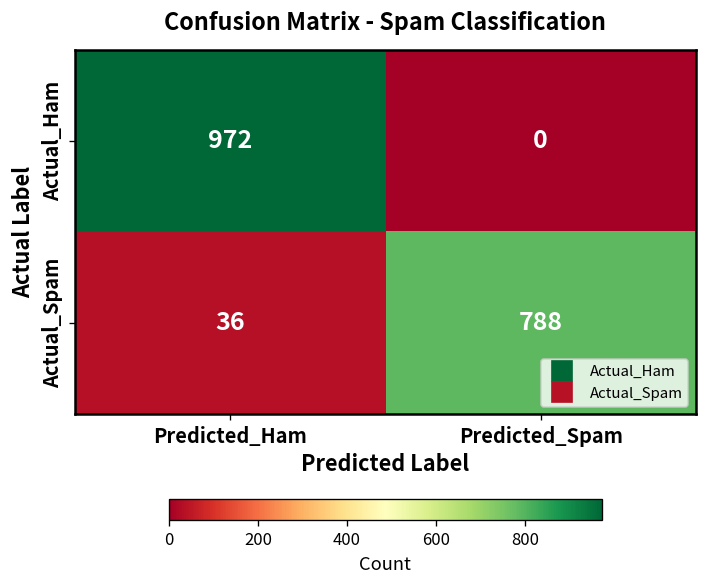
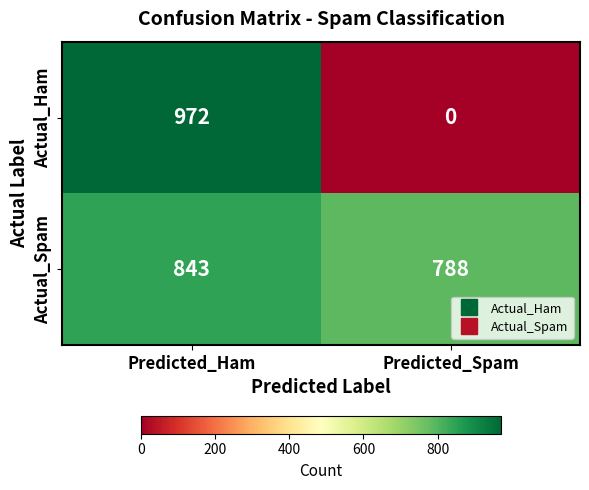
  {
    "Actual_Ham": {
      "Predicted_Ham": 972,
      "Predicted_Spam": 0
    },
    "Actual_Spam": {
-     "Predicted_Ham": 36,
+     "Predicted_Ham": 843,
      "Predicted_Spam": 788
    }
  }
